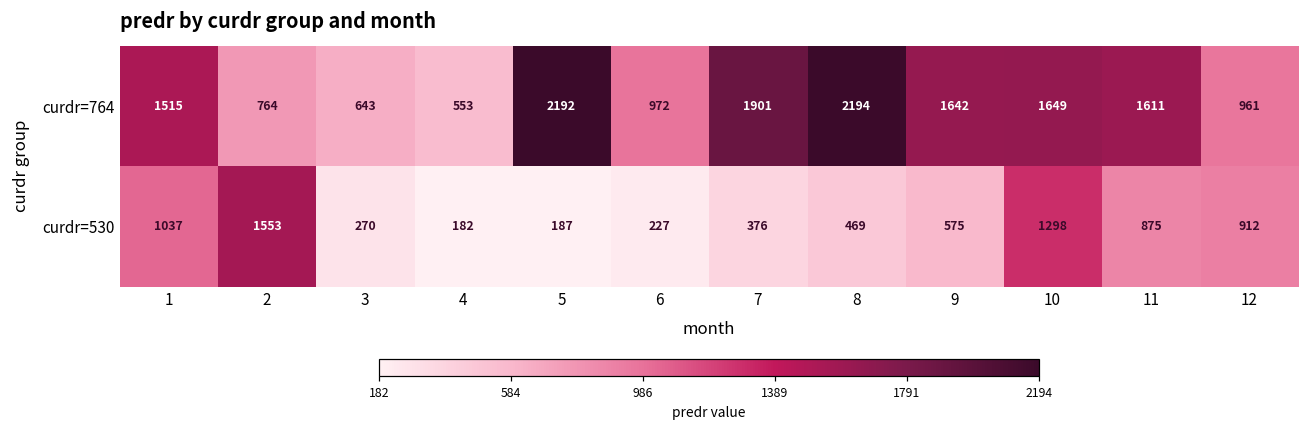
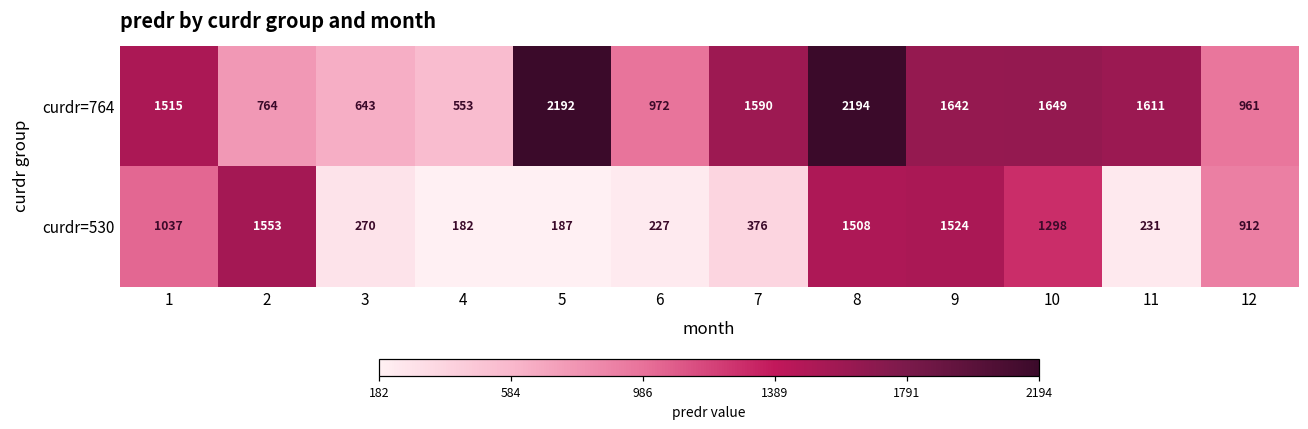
  {
    "curdr=764": {
      "1": 1515,
      "2": 764,
      "3": 643,
      "4": 553,
      "5": 2192,
      "6": 972,
-     "7": 1901,
+     "7": 1590,
      "8": 2194,
      "9": 1642,
      "10": 1649,
      "11": 1611,
      "12": 961
    },
    "curdr=530": {
      "1": 1037,
      "2": 1553,
      "3": 270,
      "4": 182,
      "5": 187,
      "6": 227,
      "7": 376,
-     "8": 469,
-     "9": 575,
+     "8": 1508,
+     "9": 1524,
      "10": 1298,
-     "11": 875,
+     "11": 231,
      "12": 912
    }
  }
